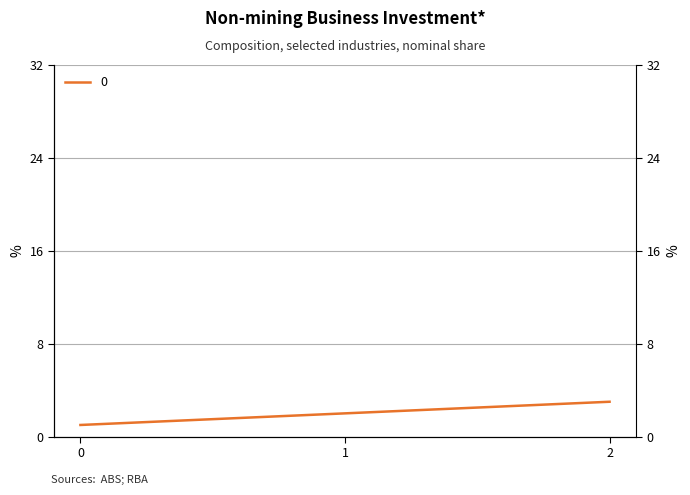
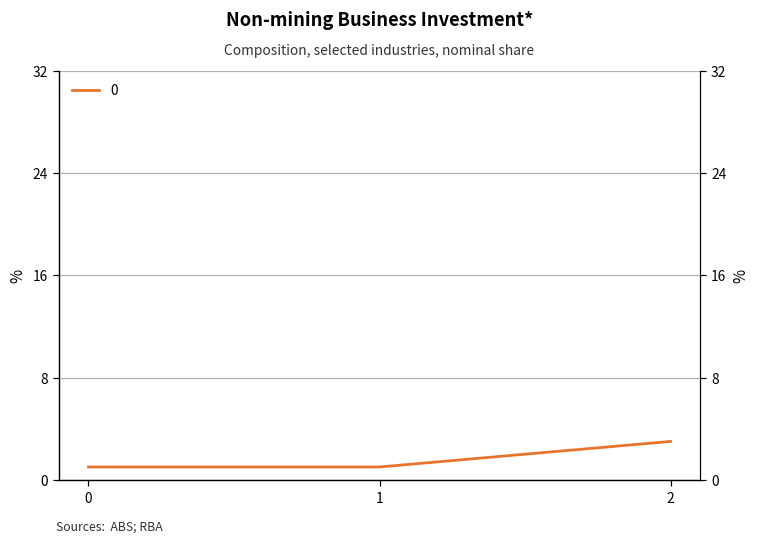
  {
    "0": 1,
-   "1": 2,
+   "1": 1,
    "2": 3
  }
